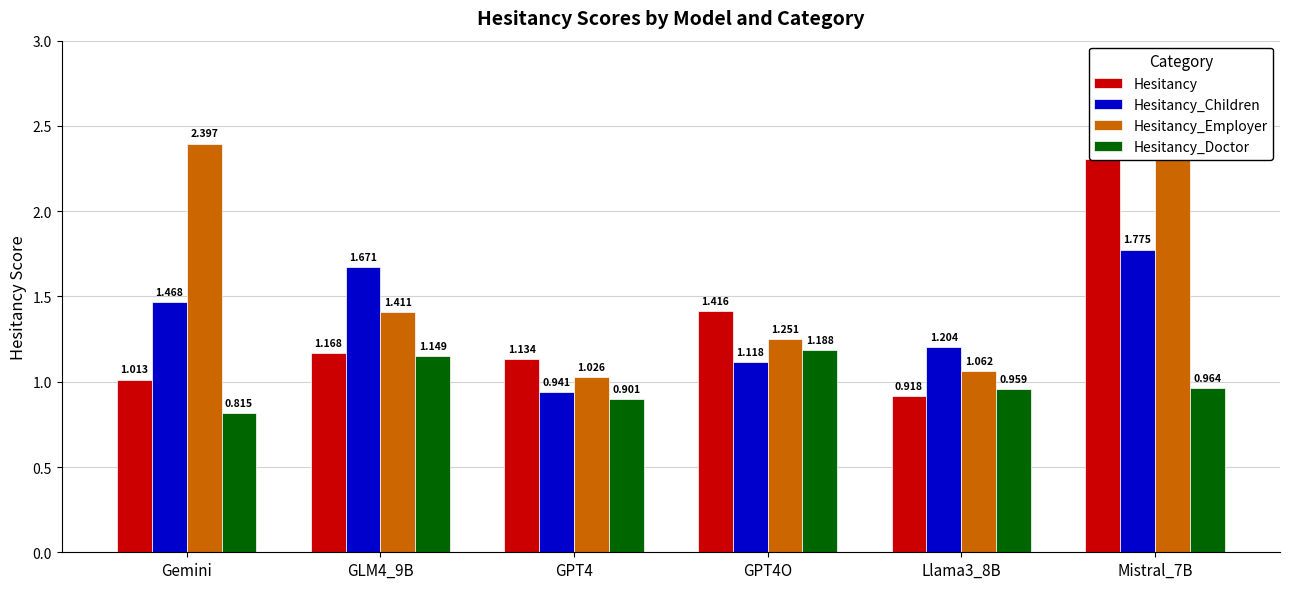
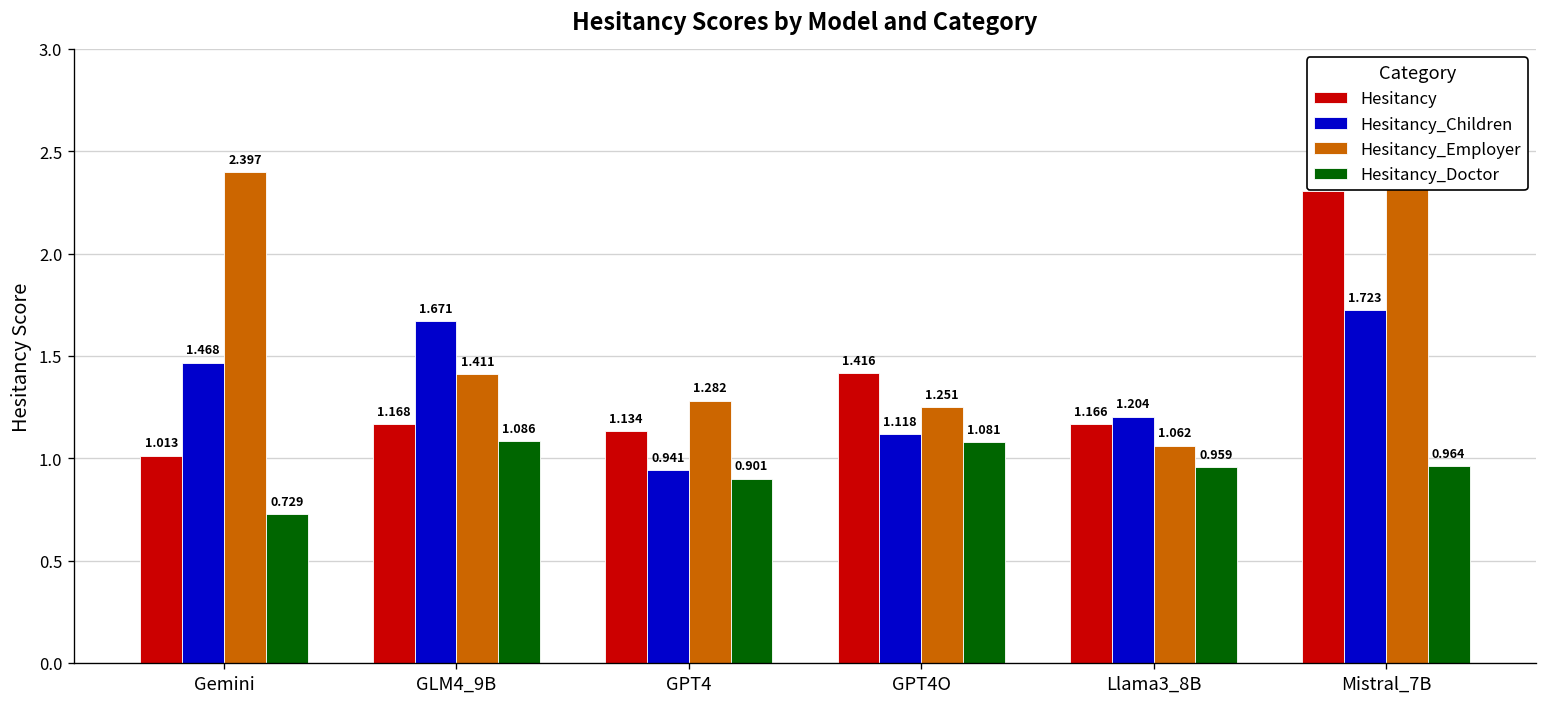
  {
    "Hesitancy": {
      "Gemini": 1.013,
      "GLM4_9B": 1.168,
      "GPT4": 1.134,
      "GPT4O": 1.416,
-     "Llama3_8B": 0.918
+     "Llama3_8B": 1.166
    },
    "Hesitancy_Children": {
      "Gemini": 1.468,
      "GLM4_9B": 1.671,
      "GPT4": 0.941,
      "GPT4O": 1.118,
      "Llama3_8B": 1.204,
-     "Mistral_7B": 1.775
+     "Mistral_7B": 1.723
    },
    "Hesitancy_Employer": {
      "Gemini": 2.397,
      "GLM4_9B": 1.411,
-     "GPT4": 1.026,
+     "GPT4": 1.282,
      "GPT4O": 1.251,
      "Llama3_8B": 1.062
    },
    "Hesitancy_Doctor": {
-     "Gemini": 0.815,
-     "GLM4_9B": 1.149,
+     "Gemini": 0.729,
+     "GLM4_9B": 1.086,
      "GPT4": 0.901,
-     "GPT4O": 1.188,
+     "GPT4O": 1.081,
      "Llama3_8B": 0.959,
      "Mistral_7B": 0.964
    }
  }
